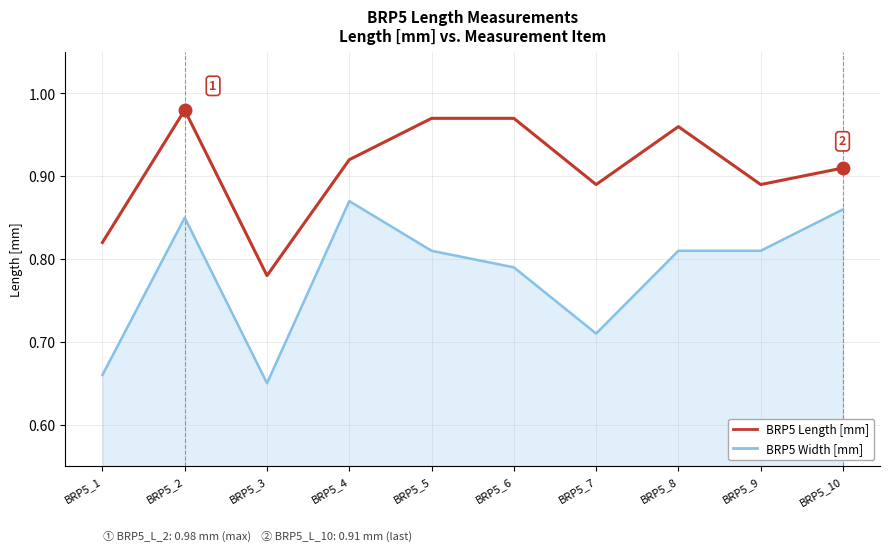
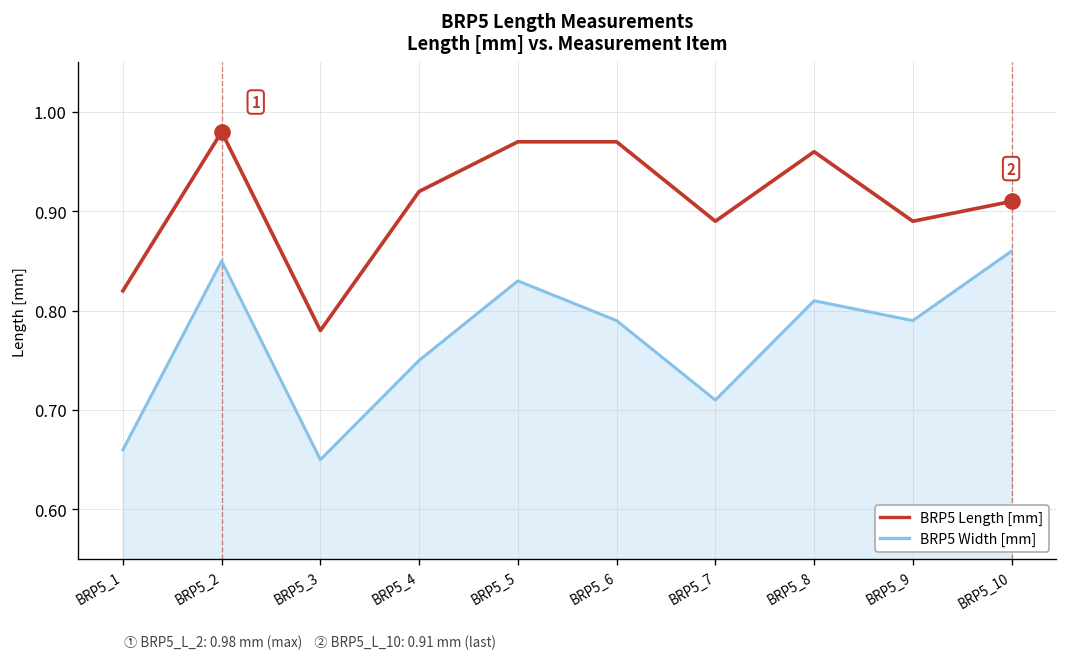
  {
    "BRP5 Width [mm]": {
      "BRP5_1": 0.66,
      "BRP5_2": 0.85,
      "BRP5_3": 0.65,
-     "BRP5_4": 0.87,
-     "BRP5_5": 0.81,
+     "BRP5_4": 0.75,
+     "BRP5_5": 0.83,
      "BRP5_6": 0.79,
      "BRP5_7": 0.71,
      "BRP5_8": 0.81,
-     "BRP5_9": 0.81,
+     "BRP5_9": 0.79,
      "BRP5_10": 0.86
    }
  }
